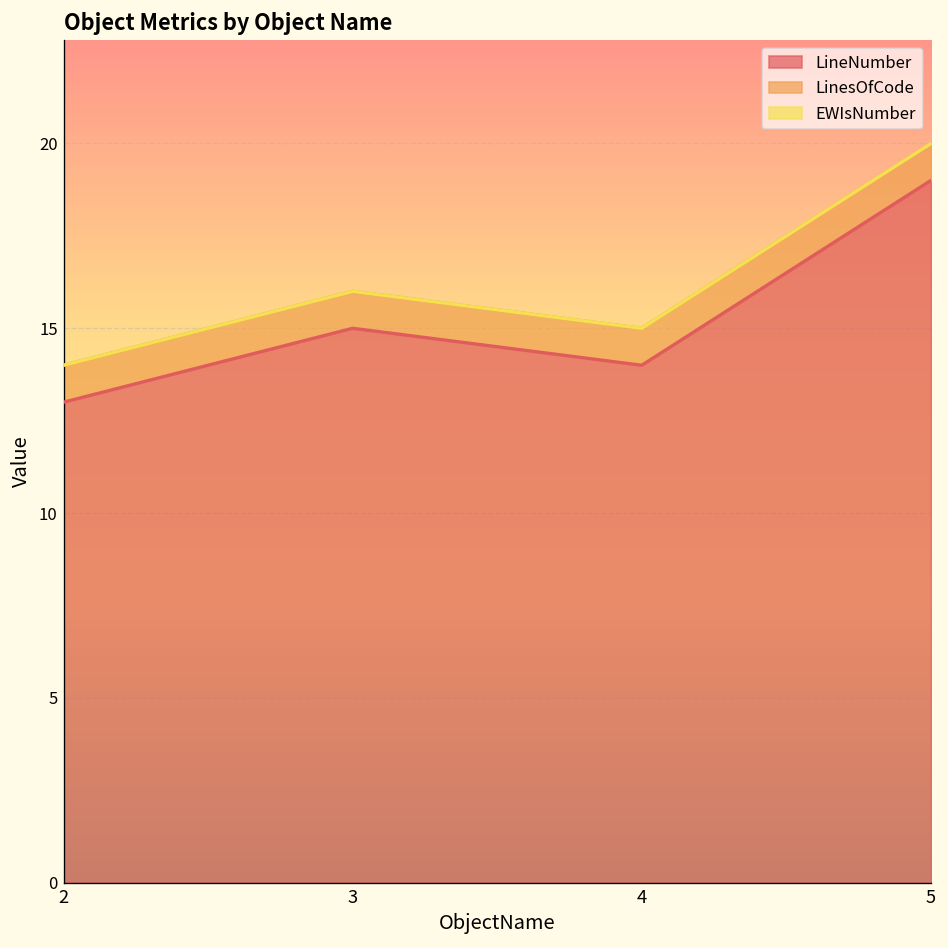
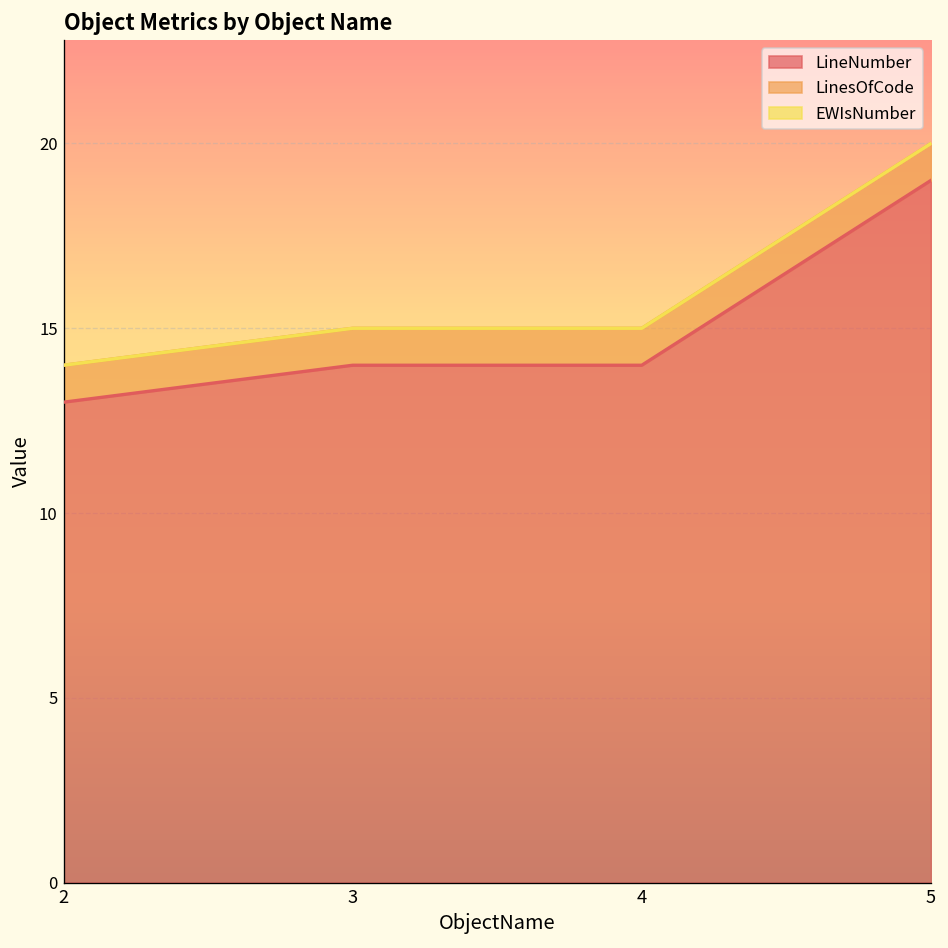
  {
    "LineNumber": {
      "2": 13,
-     "3": 15,
+     "3": 14,
      "4": 14,
      "5": 19
    }
  }
